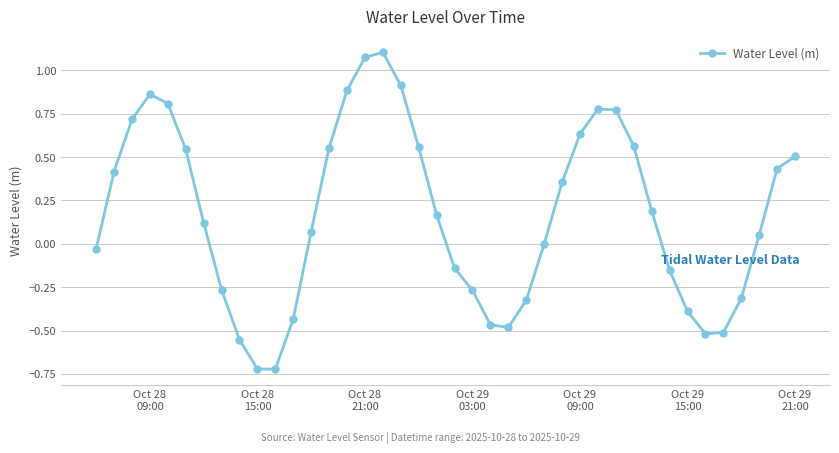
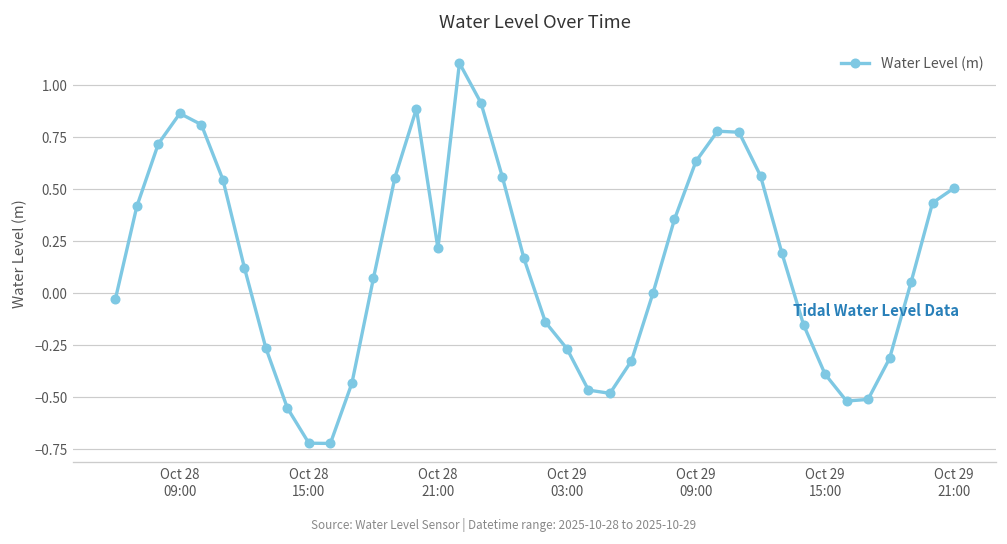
  {
    "Oct 28 09:00": 0.86,
    "Oct 28 15:00": -0.72,
-   "Oct 28 21:00": 1.07,
+   "Oct 28 21:00": 0.21,
    "Oct 29 03:00": -0.27,
    "Oct 29 09:00": 0.63,
    "Oct 29 15:00": -0.39,
    "Oct 29 21:00": 0.50
  }
